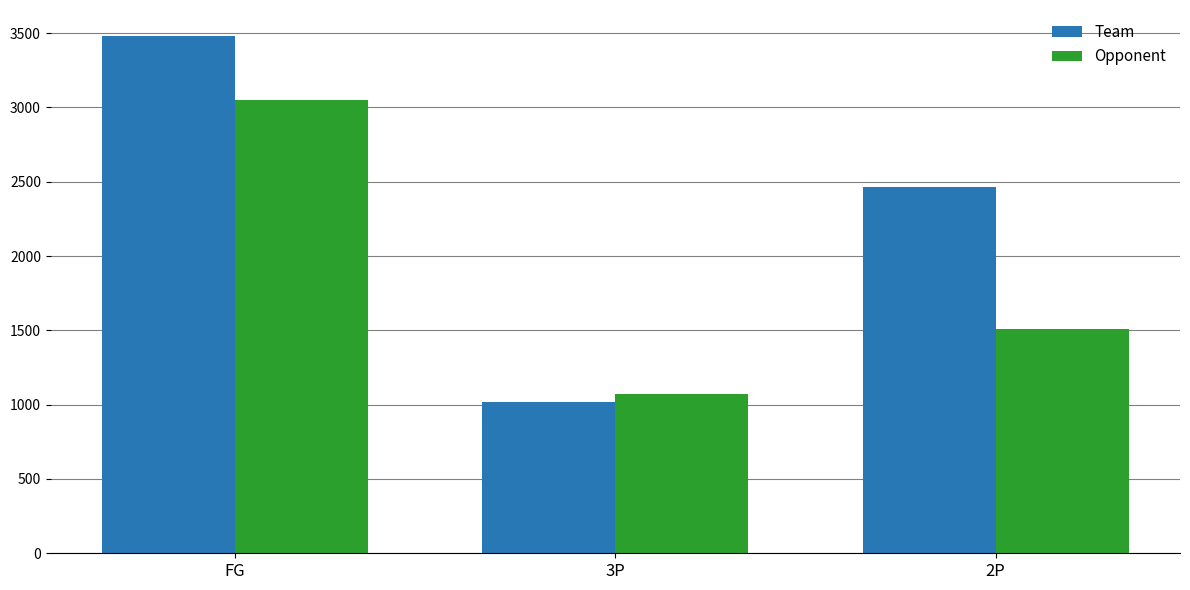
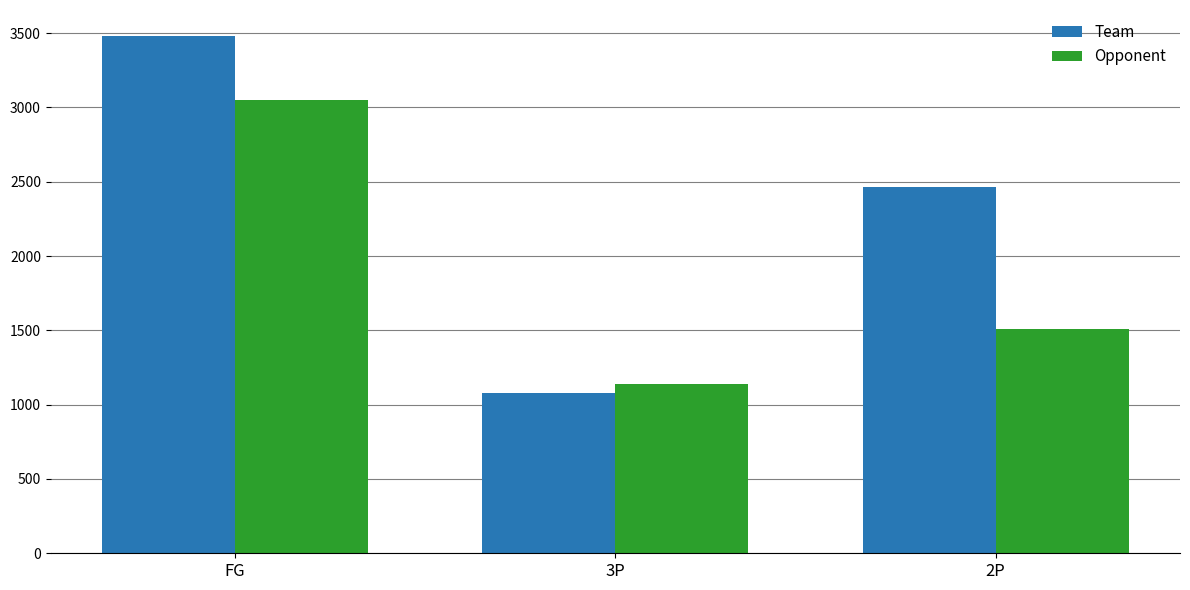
  {
    "Team": {
      "FG": 3480,
-     "3P": 1020,
+     "3P": 1080,
      "2P": 2460
    },
    "Opponent": {
      "FG": 3050,
-     "3P": 1070,
+     "3P": 1140,
      "2P": 1510
    }
  }
